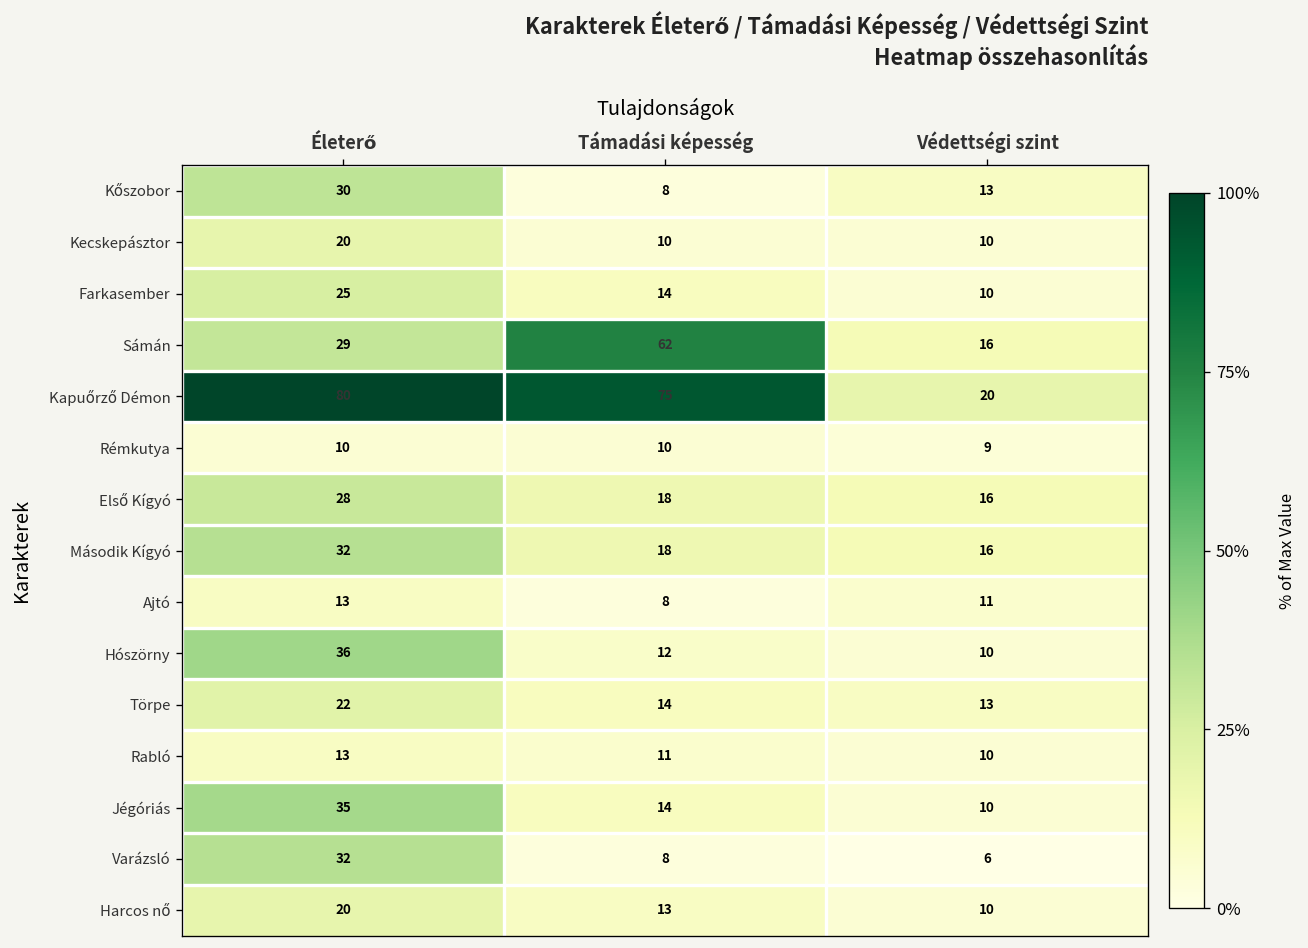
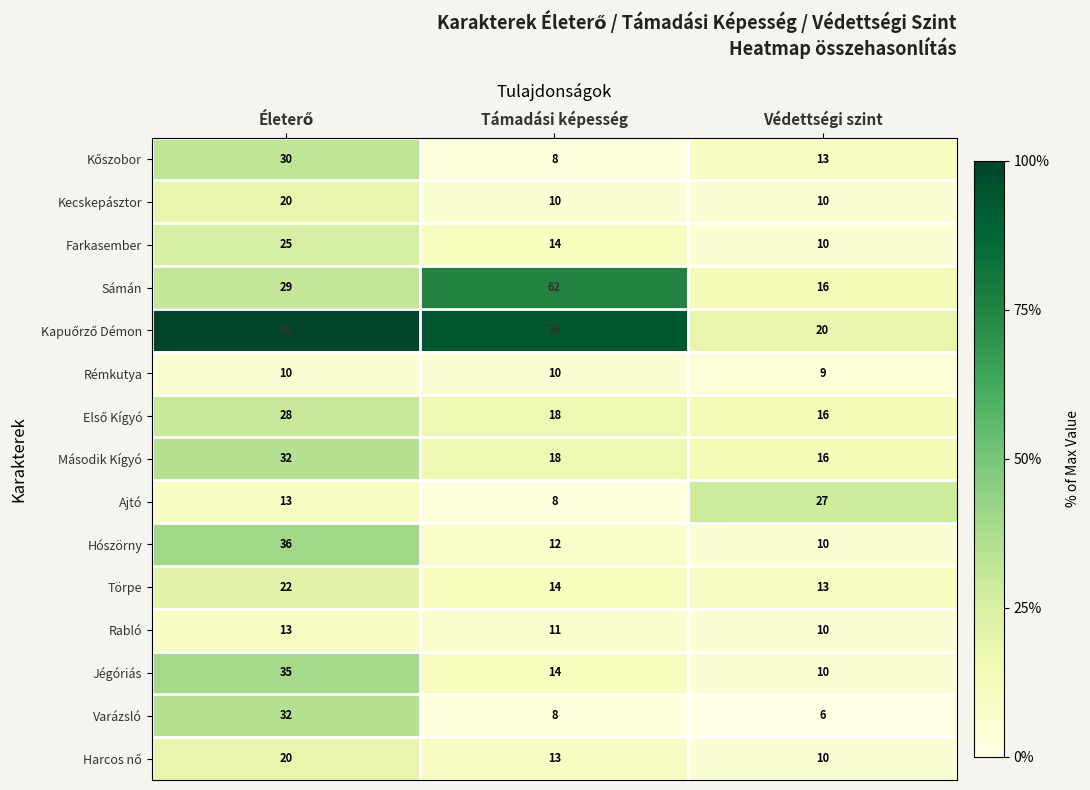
  {
    "Kőszobor": {
      "Életerő": 30,
      "Támadási képesség": 8,
      "Védettségi szint": 13
    },
    "Kecskepásztor": {
      "Életerő": 20,
      "Támadási képesség": 10,
      "Védettségi szint": 10
    },
    "Farkasember": {
      "Életerő": 25,
      "Támadási képesség": 14,
      "Védettségi szint": 10
    },
    "Sámán": {
      "Életerő": 29,
      "Támadási képesség": 62,
      "Védettségi szint": 16
    },
    "Kapuőrző Démon": {
      "Életerő": 80,
      "Támadási képesség": 75,
      "Védettségi szint": 20
    },
    "Rémkutya": {
      "Életerő": 10,
      "Támadási képesség": 10,
      "Védettségi szint": 9
    },
    "Első Kígyó": {
      "Életerő": 28,
      "Támadási képesség": 18,
      "Védettségi szint": 16
    },
    "Második Kígyó": {
      "Életerő": 32,
      "Támadási képesség": 18,
      "Védettségi szint": 16
    },
    "Ajtó": {
      "Életerő": 13,
      "Támadási képesség": 8,
-     "Védettségi szint": 11
+     "Védettségi szint": 27
    },
    "Hószörny": {
      "Életerő": 36,
      "Támadási képesség": 12,
      "Védettségi szint": 10
    },
    "Törpe": {
      "Életerő": 22,
      "Támadási képesség": 14,
      "Védettségi szint": 13
    },
    "Rabló": {
      "Életerő": 13,
      "Támadási képesség": 11,
      "Védettségi szint": 10
    },
    "Jégóriás": {
      "Életerő": 35,
      "Támadási képesség": 14,
      "Védettségi szint": 10
    },
    "Varázsló": {
      "Életerő": 32,
      "Támadási képesség": 8,
      "Védettségi szint": 6
    },
    "Harcos nő": {
      "Életerő": 20,
      "Támadási képesség": 13,
      "Védettségi szint": 10
    }
  }
